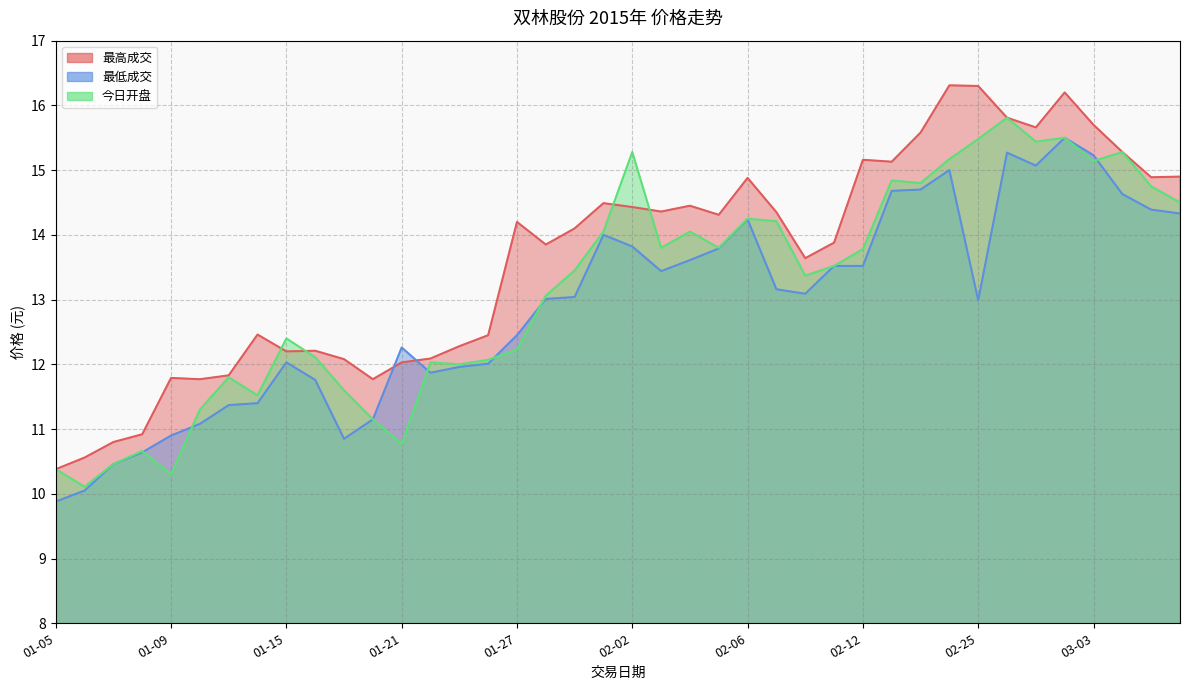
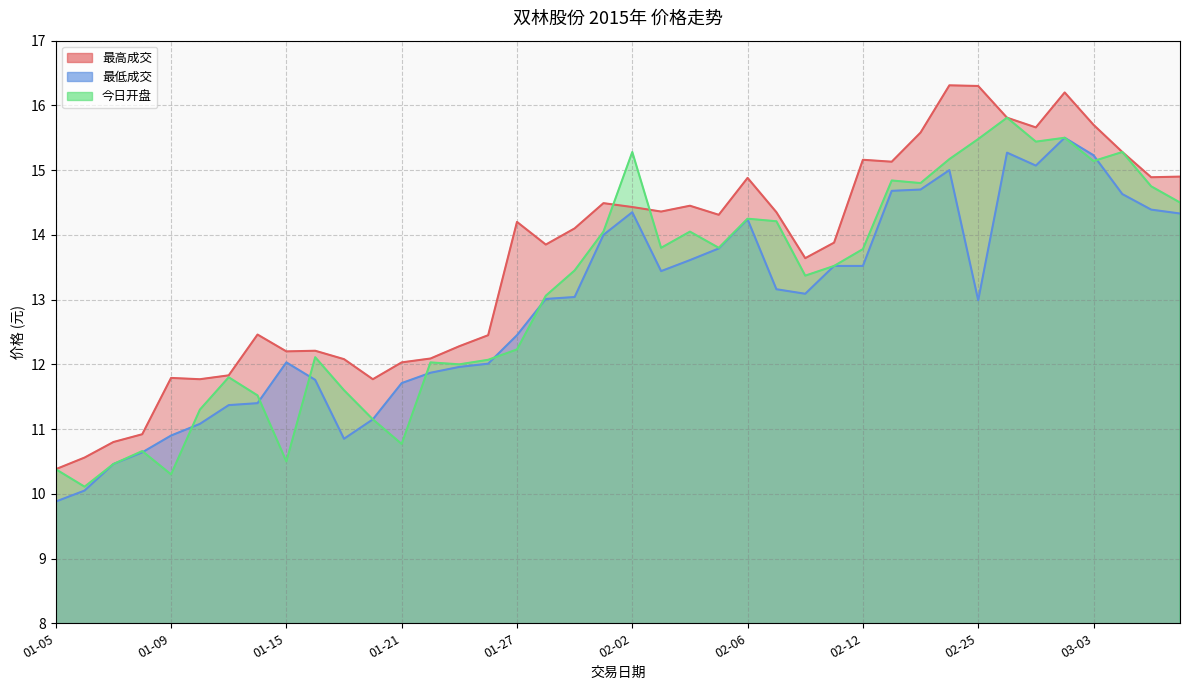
  {
    "最高成交": {
      "01-09": 11.8,
      "01-15": 12.2,
      "01-21": 12.0,
      "01-27": 14.2,
      "02-02": 14.4,
      "02-06": 14.9,
      "02-12": 15.2,
      "02-25": 16.3,
      "03-03": 15.7
    },
    "最低成交": {
      "01-05": 9.9,
      "01-09": 10.9,
      "01-15": 12.0,
-     "01-21": 12.3,
+     "01-21": 11.7,
      "01-27": 12.5,
-     "02-02": 13.8,
+     "02-02": 14.4,
      "02-12": 13.5,
      "02-25": 13.0,
      "03-03": 15.2
    },
    "今日开盘": {
      "01-09": 10.3,
-     "01-15": 12.4,
+     "01-15": 10.5,
      "01-21": 10.8,
      "01-27": 12.2,
      "02-02": 15.3,
      "02-12": 13.8,
      "02-25": 15.5,
      "03-03": 15.1
    }
  }
